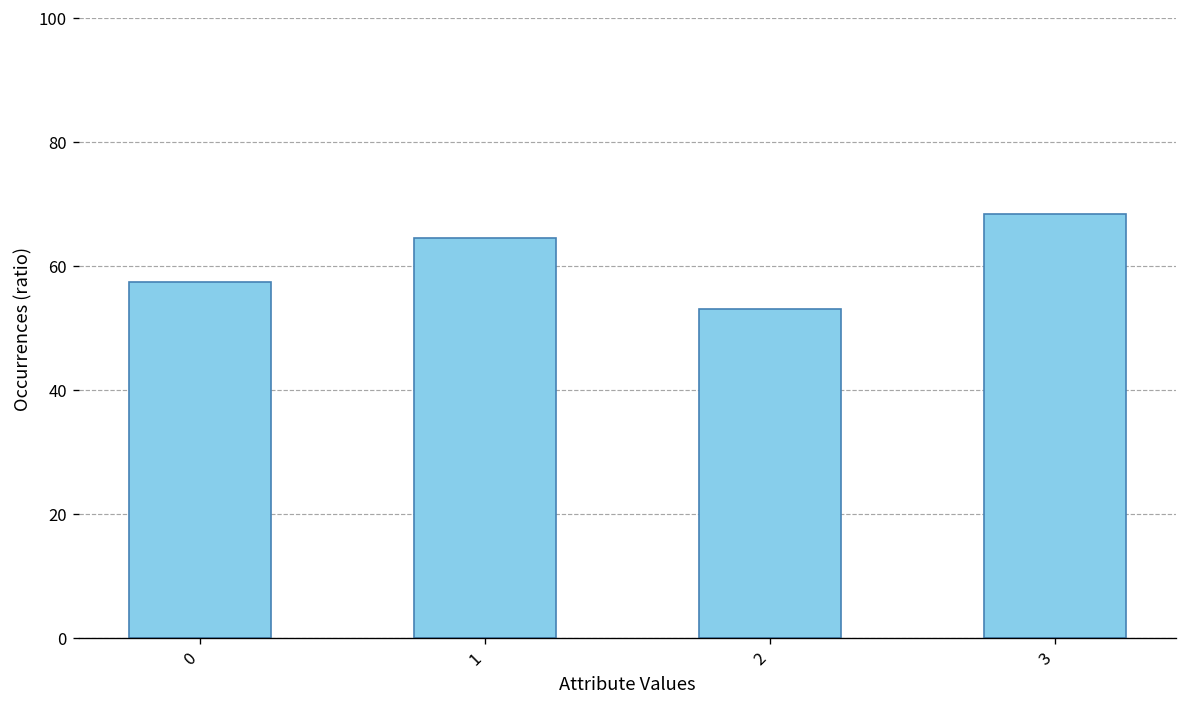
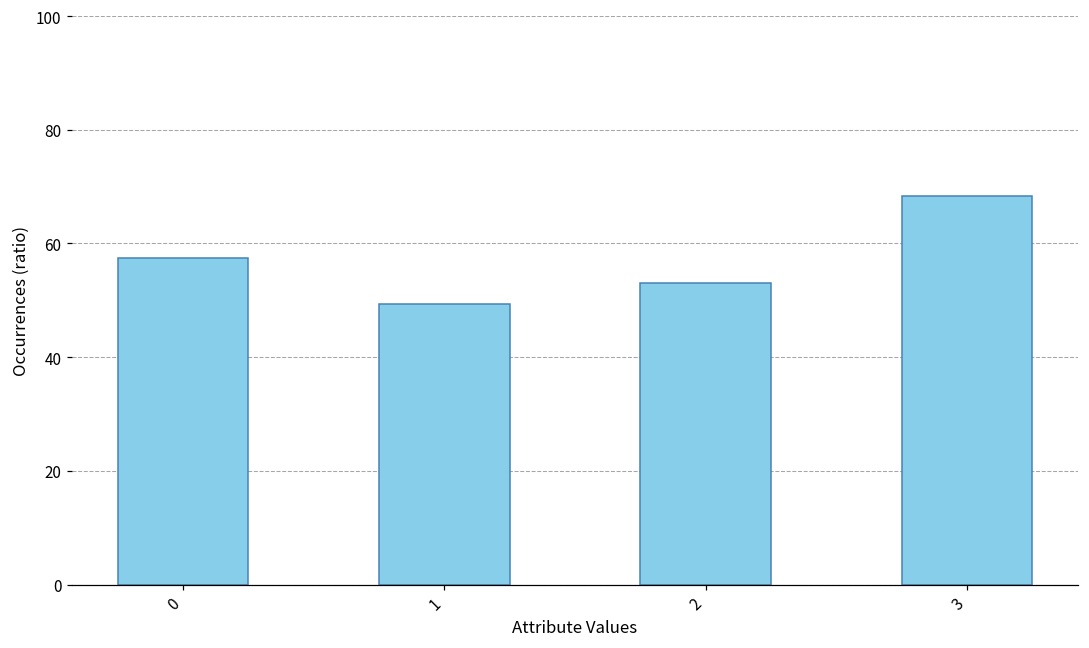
  {
    "0": 57,
-   "1": 64,
+   "1": 49,
    "2": 53,
    "3": 68
  }
